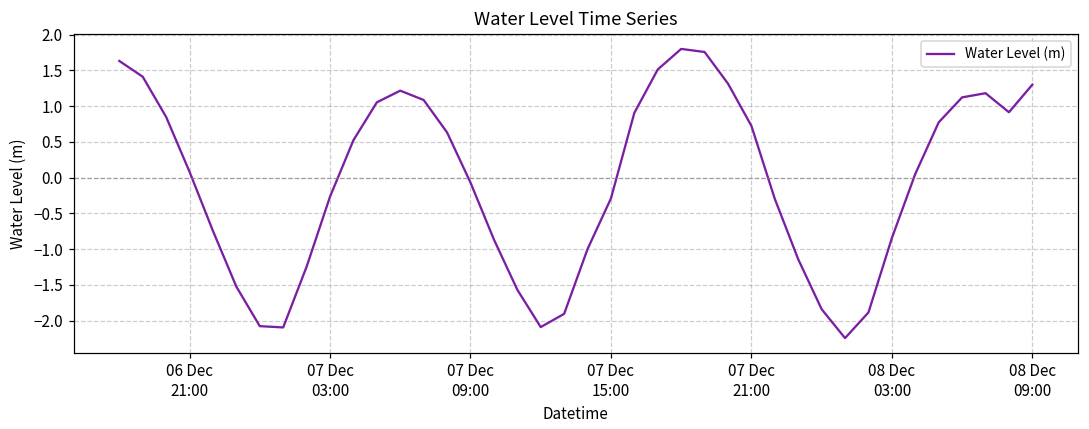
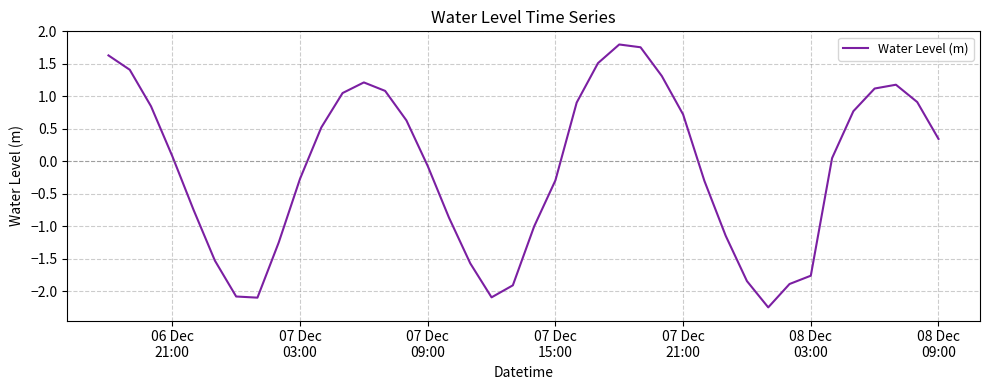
  {
    "06 Dec 21:00": 0.1,
    "07 Dec 03:00": -0.3,
    "07 Dec 09:00": -0.1,
    "07 Dec 15:00": -0.3,
    "07 Dec 21:00": 0.7,
-   "08 Dec 03:00": -0.8,
-   "08 Dec 09:00": 1.3
+   "08 Dec 03:00": -1.8,
+   "08 Dec 09:00": 0.3
  }
